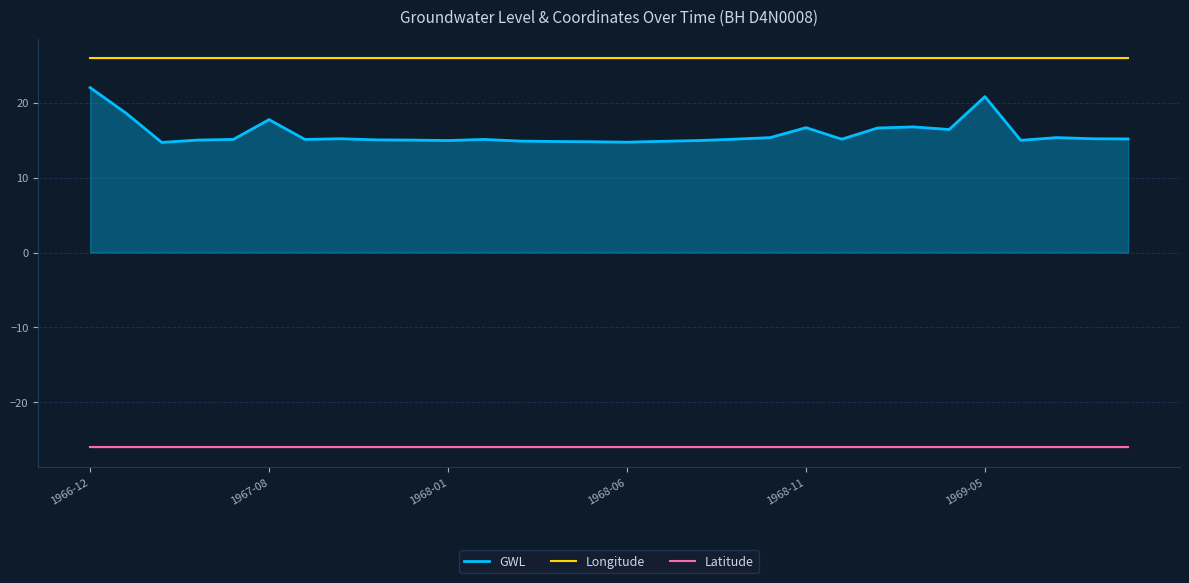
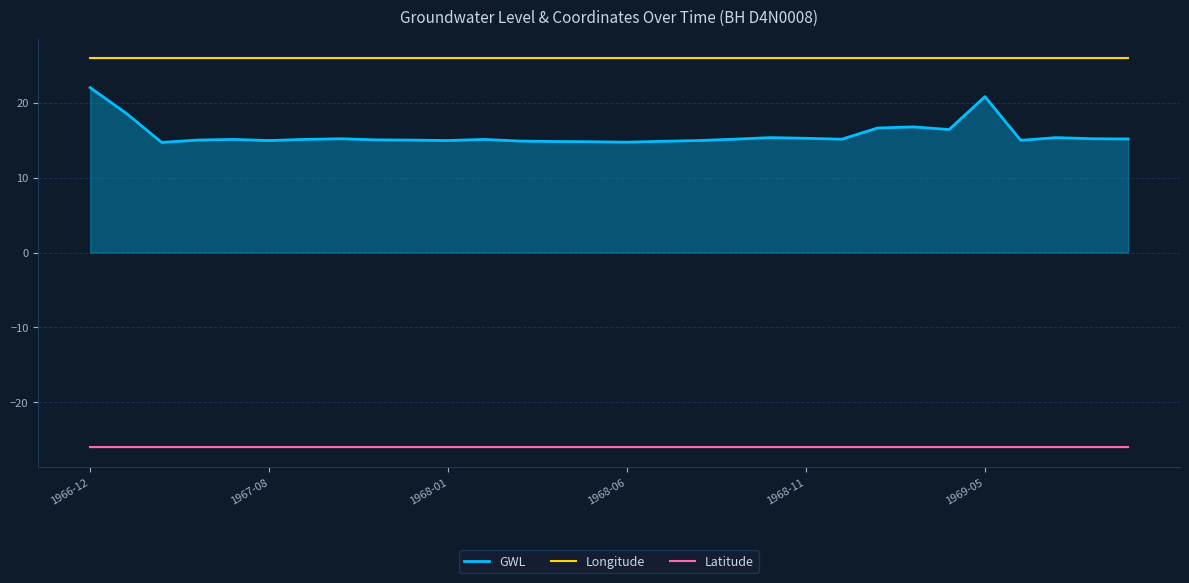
  {
    "GWL": {
      "1966-12": 22,
-     "1967-08": 18,
+     "1967-08": 15,
      "1968-01": 15,
      "1968-06": 15,
-     "1968-11": 17,
+     "1968-11": 15,
      "1969-05": 21
    },
    "Longitude": {
      "1966-12": 26,
      "1967-08": 26,
      "1968-01": 26,
      "1968-06": 26,
      "1968-11": 26,
      "1969-05": 26
    },
    "Latitude": {
      "1966-12": -26,
      "1967-08": -26,
      "1968-01": -26,
      "1968-06": -26,
      "1968-11": -26,
      "1969-05": -26
    }
  }
